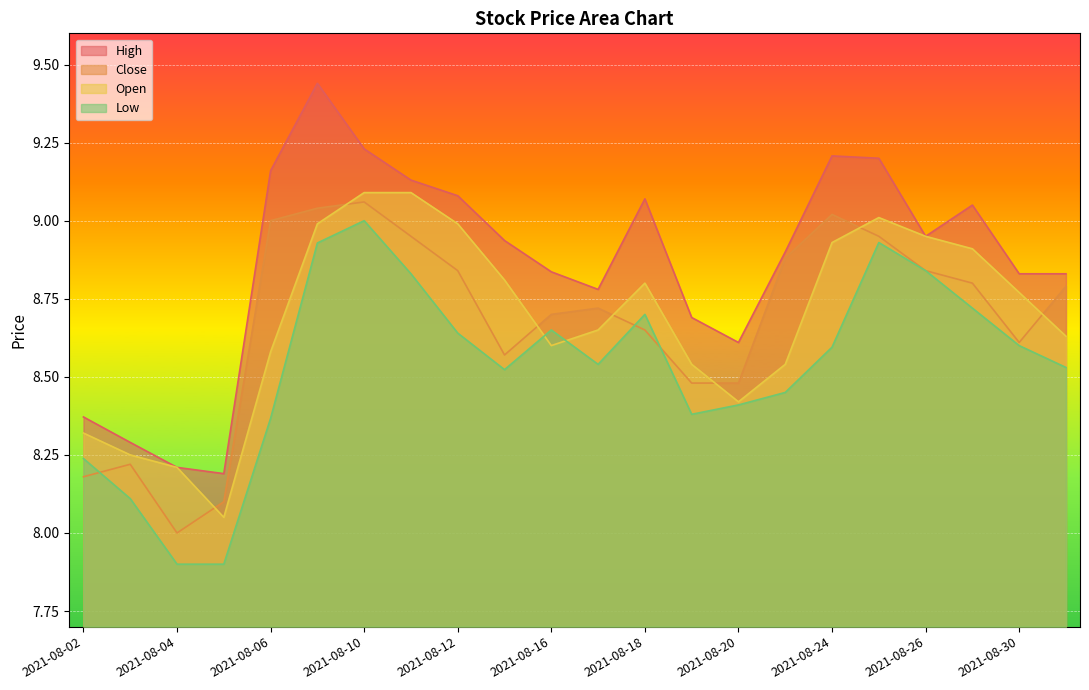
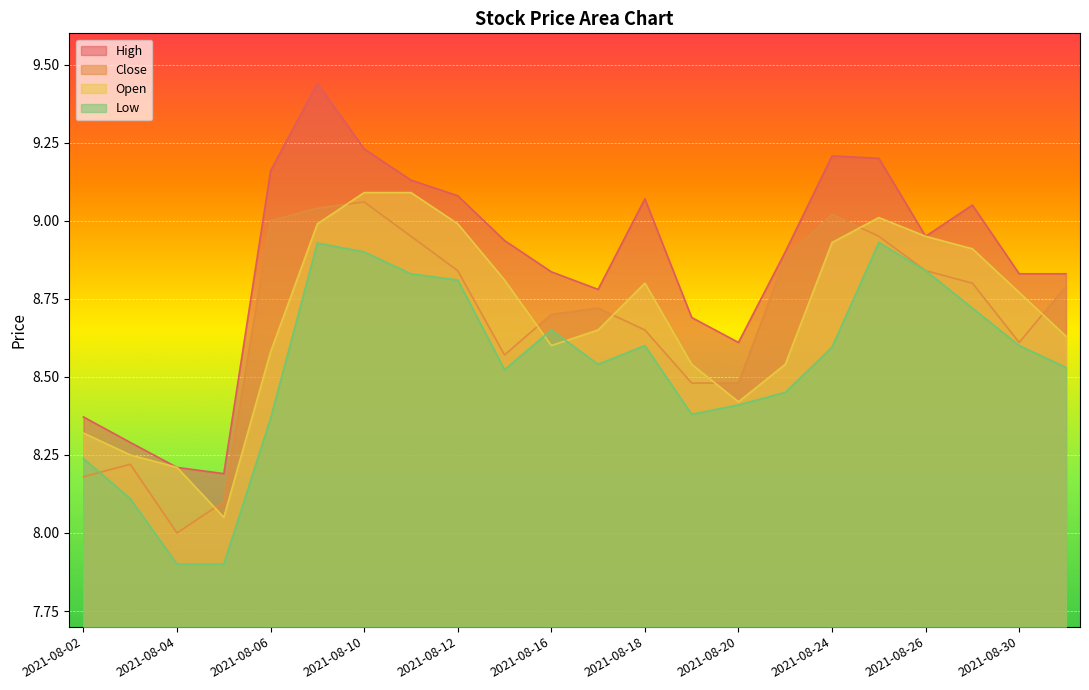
  {
    "Low": {
      "2021-08-02": 8.24,
      "2021-08-04": 7.90,
      "2021-08-06": 8.37,
-     "2021-08-10": 9.0,
-     "2021-08-12": 8.64,
+     "2021-08-10": 8.9,
+     "2021-08-12": 8.81,
      "2021-08-16": 8.65,
-     "2021-08-18": 8.7,
+     "2021-08-18": 8.6,
      "2021-08-20": 8.41,
      "2021-08-24": 8.60,
      "2021-08-30": 8.60
    }
  }
